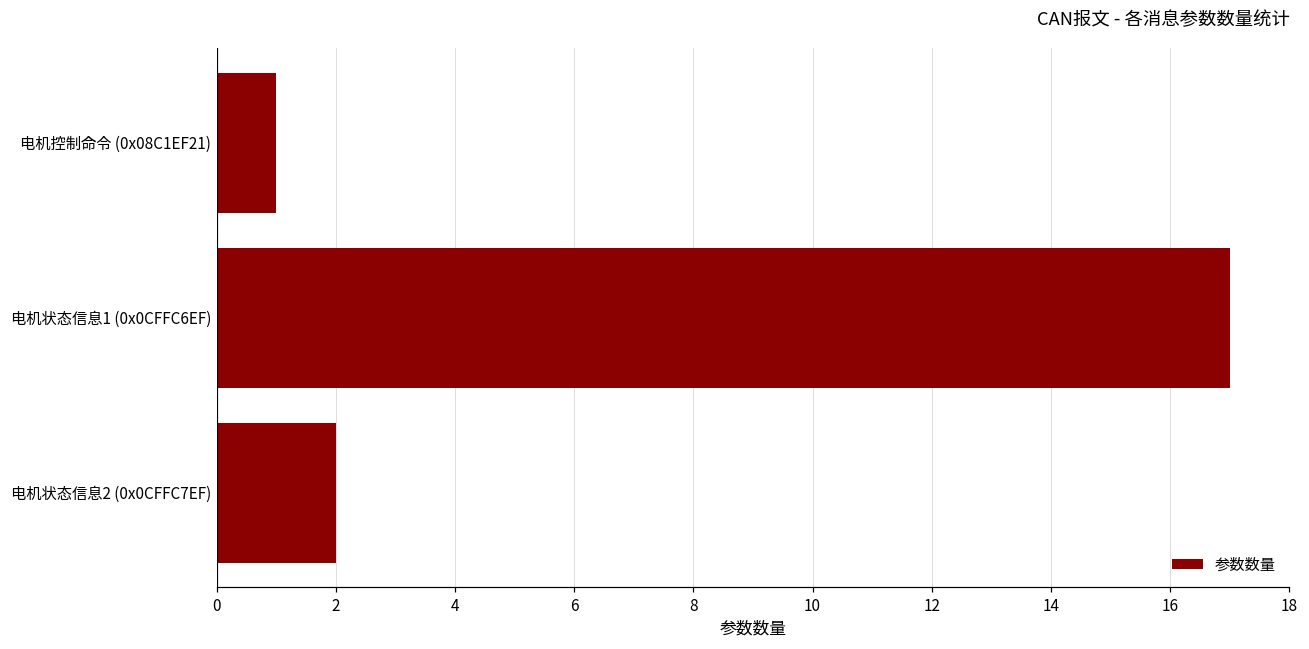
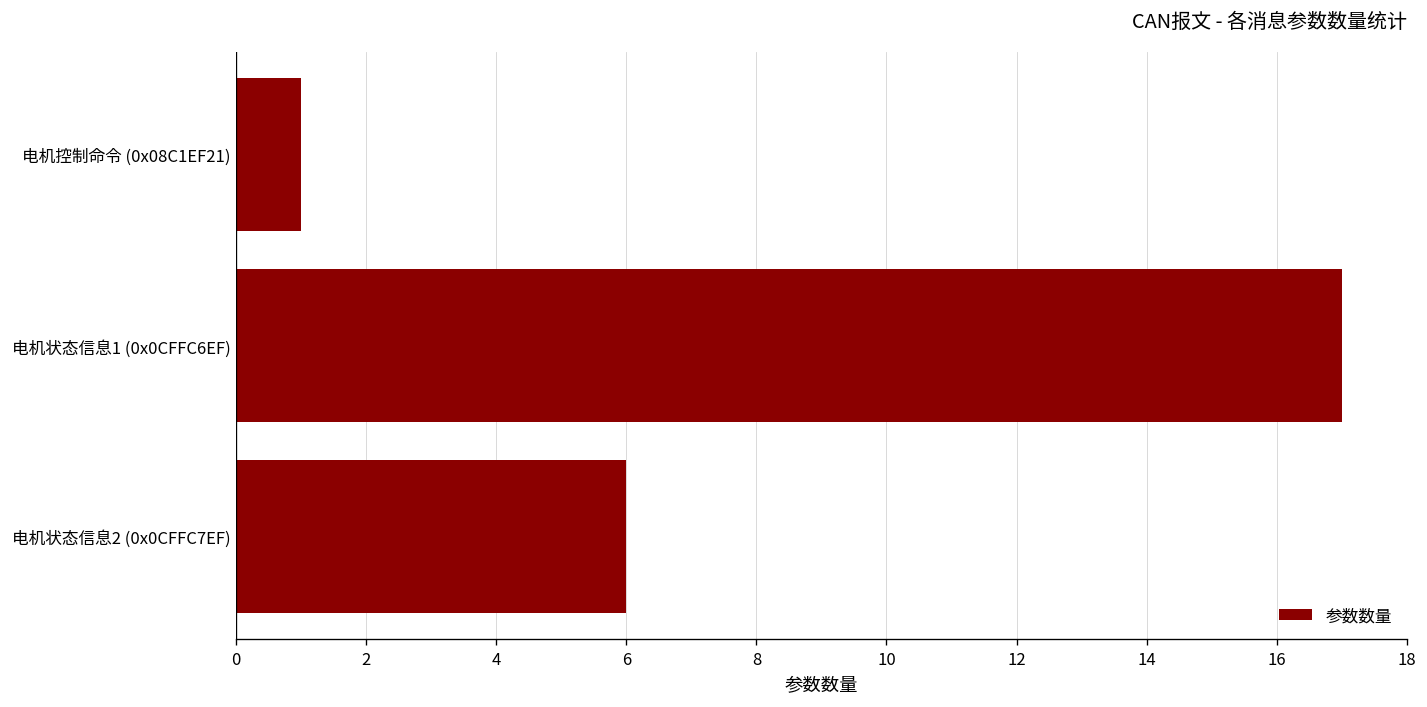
  {
    "电机控制命令 (0x08C1EF21)": 1,
    "电机状态信息1 (0x0CFFC6EF)": 17,
-   "电机状态信息2 (0x0CFFC7EF)": 2
+   "电机状态信息2 (0x0CFFC7EF)": 6
  }
